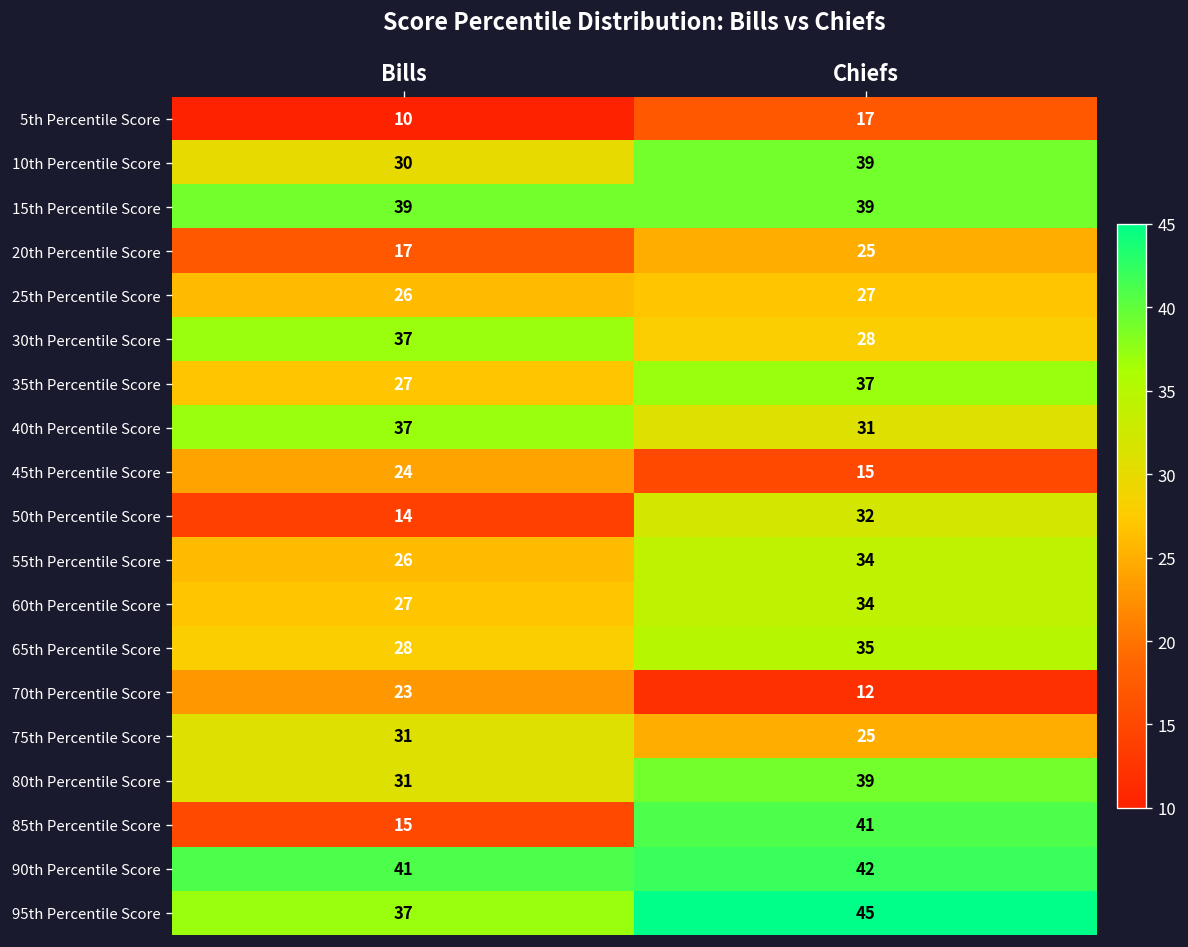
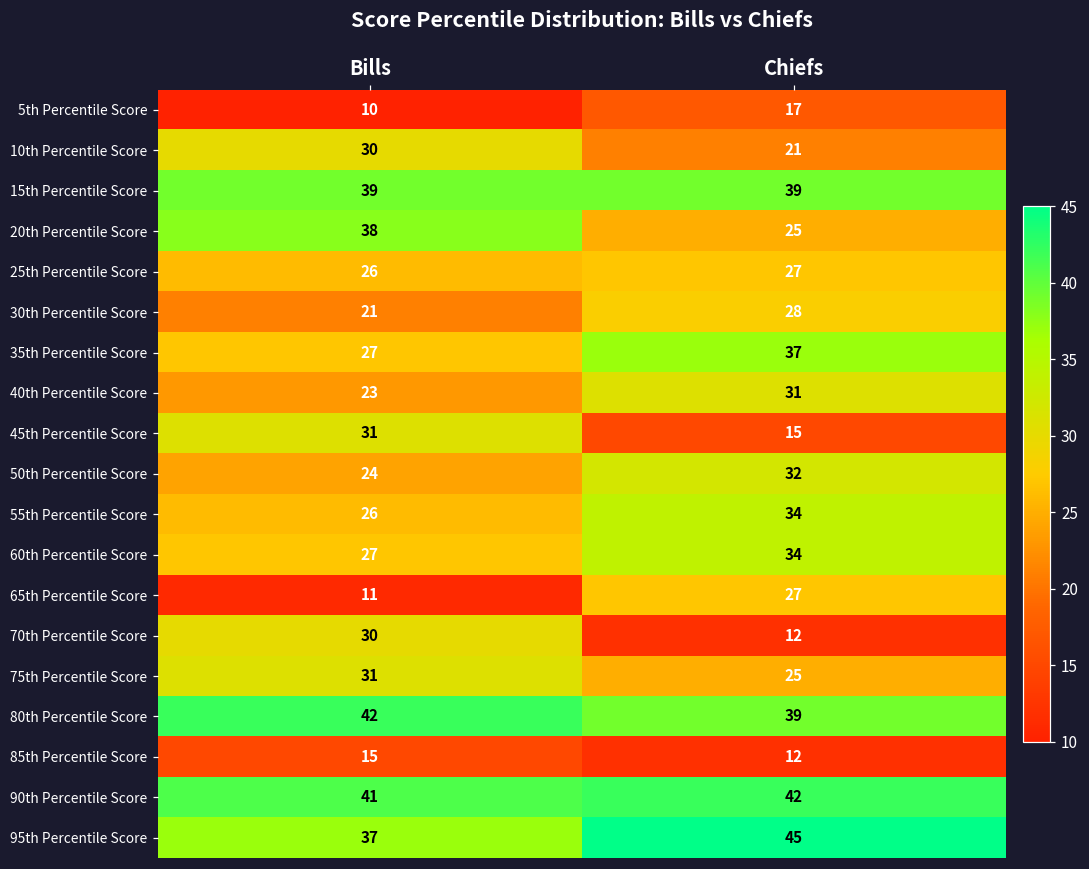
  {
    "5th Percentile Score": {
      "Bills": 10,
      "Chiefs": 17
    },
    "10th Percentile Score": {
      "Bills": 30,
-     "Chiefs": 39
+     "Chiefs": 21
    },
    "15th Percentile Score": {
      "Bills": 39,
      "Chiefs": 39
    },
    "20th Percentile Score": {
-     "Bills": 17,
+     "Bills": 38,
      "Chiefs": 25
    },
    "25th Percentile Score": {
      "Bills": 26,
      "Chiefs": 27
    },
    "30th Percentile Score": {
-     "Bills": 37,
+     "Bills": 21,
      "Chiefs": 28
    },
    "35th Percentile Score": {
      "Bills": 27,
      "Chiefs": 37
    },
    "40th Percentile Score": {
-     "Bills": 37,
+     "Bills": 23,
      "Chiefs": 31
    },
    "45th Percentile Score": {
-     "Bills": 24,
+     "Bills": 31,
      "Chiefs": 15
    },
    "50th Percentile Score": {
-     "Bills": 14,
+     "Bills": 24,
      "Chiefs": 32
    },
    "55th Percentile Score": {
      "Bills": 26,
      "Chiefs": 34
    },
    "60th Percentile Score": {
      "Bills": 27,
      "Chiefs": 34
    },
    "65th Percentile Score": {
-     "Bills": 28,
-     "Chiefs": 35
+     "Bills": 11,
+     "Chiefs": 27
    },
    "70th Percentile Score": {
-     "Bills": 23,
+     "Bills": 30,
      "Chiefs": 12
    },
    "75th Percentile Score": {
      "Bills": 31,
      "Chiefs": 25
    },
    "80th Percentile Score": {
-     "Bills": 31,
+     "Bills": 42,
      "Chiefs": 39
    },
    "85th Percentile Score": {
      "Bills": 15,
-     "Chiefs": 41
+     "Chiefs": 12
    },
    "90th Percentile Score": {
      "Bills": 41,
      "Chiefs": 42
    },
    "95th Percentile Score": {
      "Bills": 37,
      "Chiefs": 45
    }
  }
